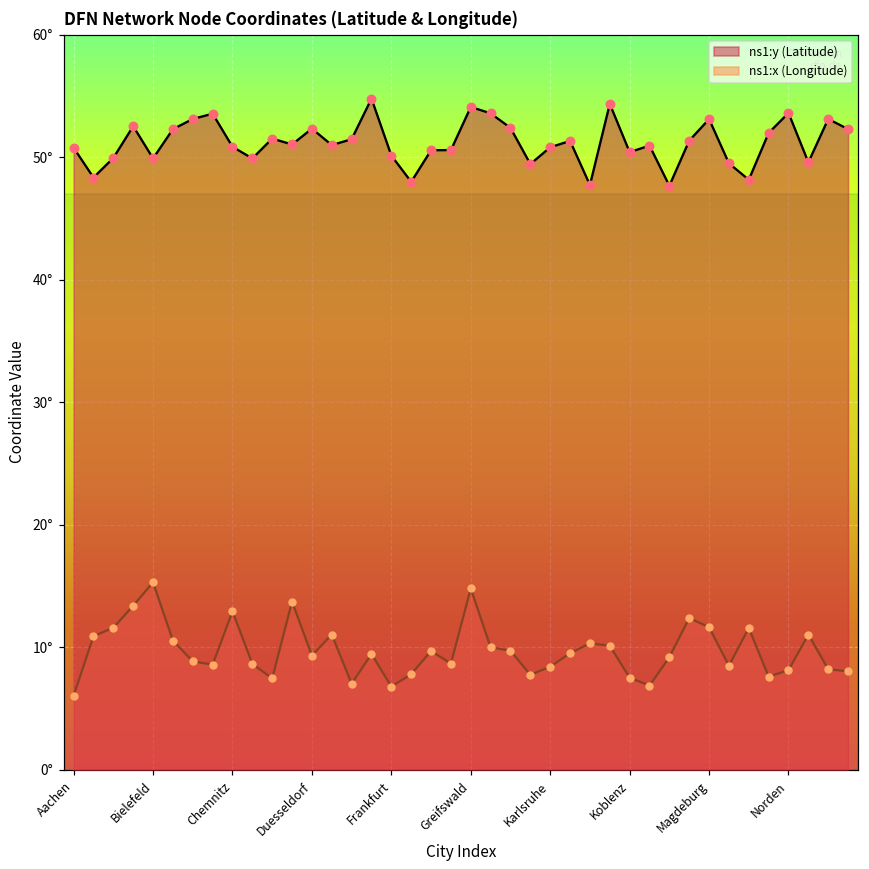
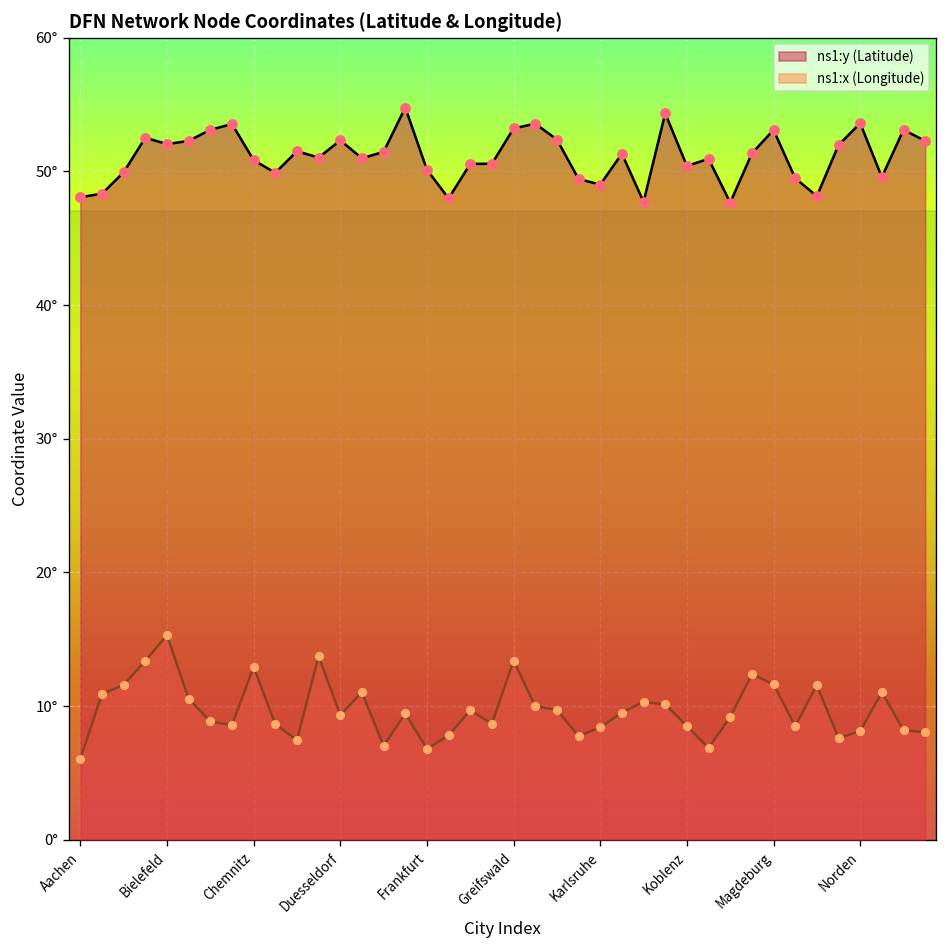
  {
    "ns1:y (Latitude)": {
-     "Aachen": "50.8°",
-     "Bielefeld": "49.9°",
+     "Aachen": "48.1°",
+     "Bielefeld": "52.0°",
      "Chemnitz": "50.8°",
      "Duesseldorf": "52.3°",
      "Frankfurt": "50.1°",
-     "Greifswald": "54.1°",
-     "Karlsruhe": "50.8°",
+     "Greifswald": "53.2°",
+     "Karlsruhe": "49.0°",
      "Koblenz": "50.4°",
      "Magdeburg": "53.1°",
      "Norden": "53.6°"
    },
    "ns1:x (Longitude)": {
      "Aachen": "6.0°",
      "Bielefeld": "15.3°",
      "Chemnitz": "12.9°",
      "Duesseldorf": "9.3°",
      "Frankfurt": "6.8°",
-     "Greifswald": "14.8°",
+     "Greifswald": "13.4°",
      "Karlsruhe": "8.4°",
-     "Koblenz": "7.5°",
+     "Koblenz": "8.5°",
      "Magdeburg": "11.6°",
      "Norden": "8.1°"
    }
  }
